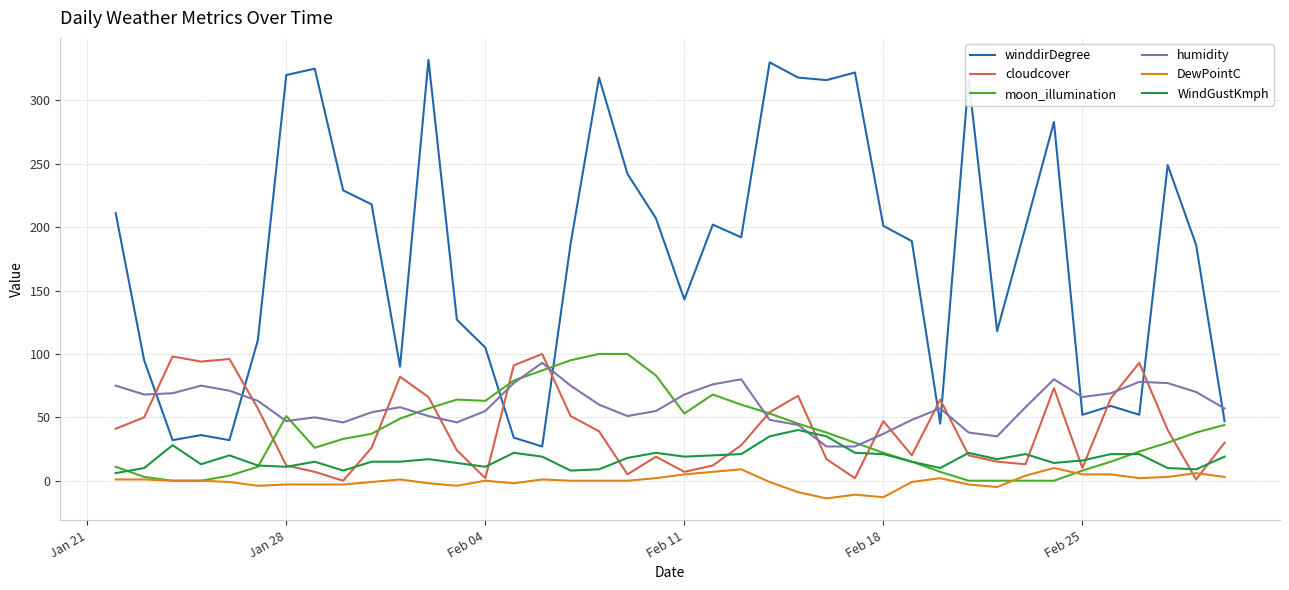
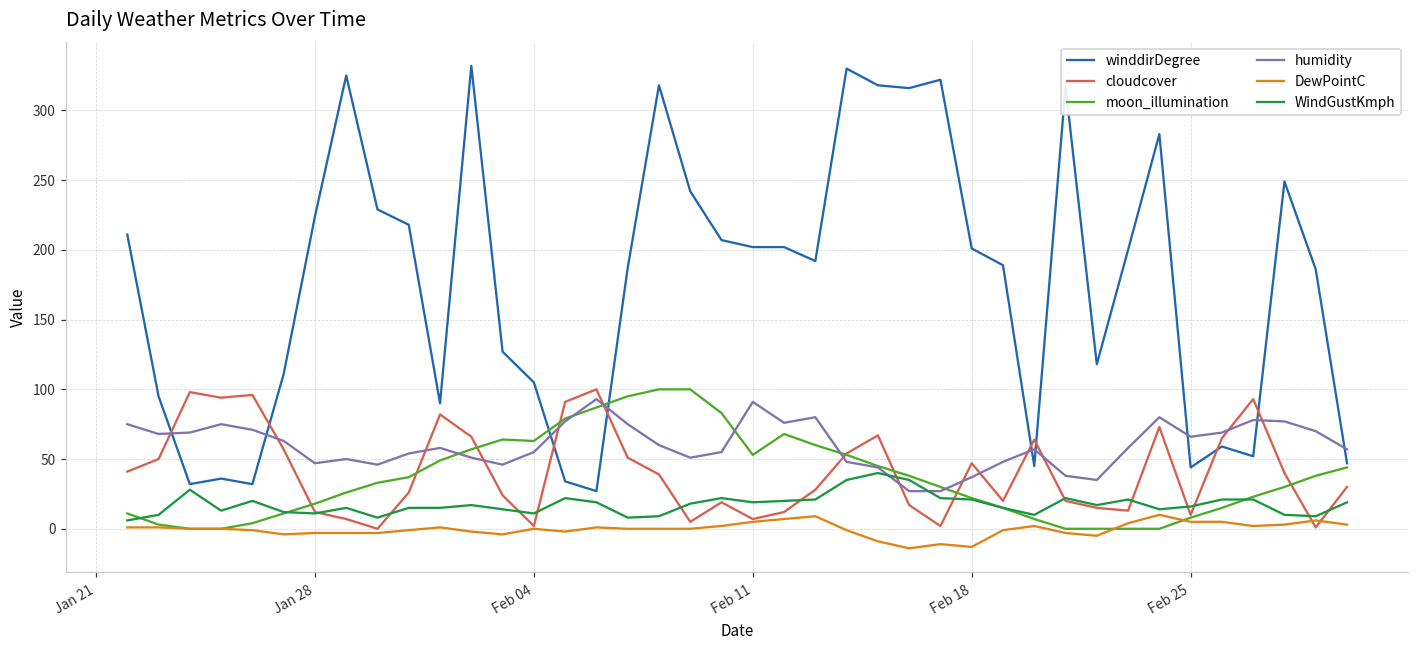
  {
    "winddirDegree": {
-     "Jan 28": 320,
+     "Jan 28": 224,
      "Feb 04": 105,
-     "Feb 11": 143,
+     "Feb 11": 202,
      "Feb 18": 201,
-     "Feb 25": 52
+     "Feb 25": 44
    },
    "cloudcover": {
      "Feb 11": 7,
      "Feb 18": 47,
      "Feb 25": 10
    },
    "moon_illumination": {
-     "Jan 28": 51,
+     "Jan 28": 18,
      "Feb 04": 63,
      "Feb 11": 53,
      "Feb 25": 8
    },
    "humidity": {
      "Jan 28": 47,
      "Feb 04": 55,
-     "Feb 11": 68,
+     "Feb 11": 91,
      "Feb 18": 37,
      "Feb 25": 66
    },
    "DewPointC": {
      "Jan 28": -3,
      "Feb 11": 5,
      "Feb 18": -13,
      "Feb 25": 5
    },
    "WindGustKmph": {
      "Feb 04": 11,
      "Feb 11": 19,
      "Feb 25": 16
    }
  }
